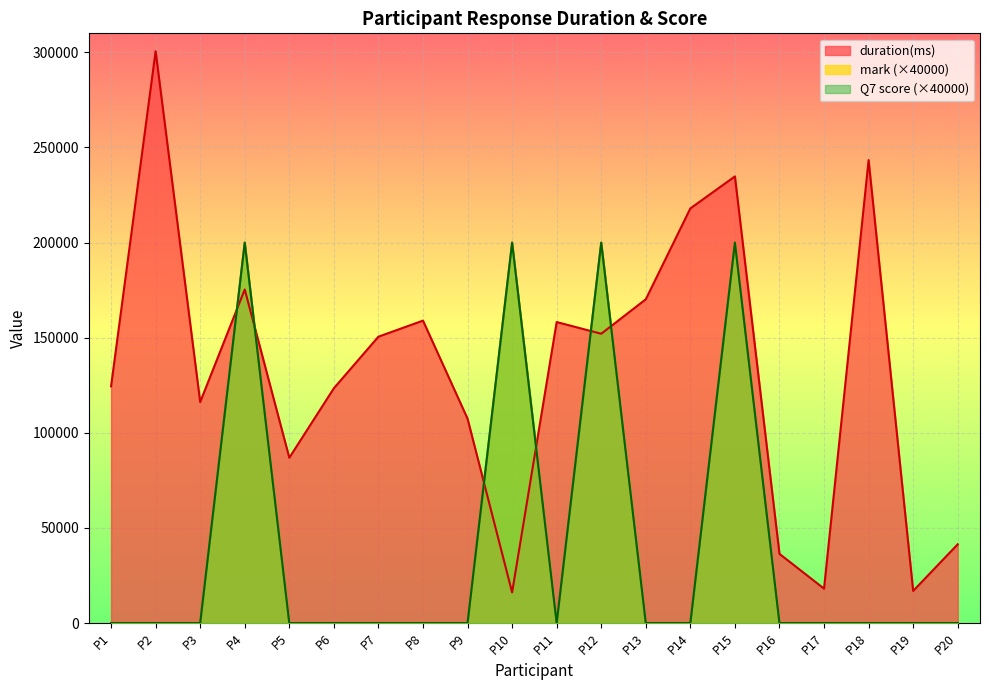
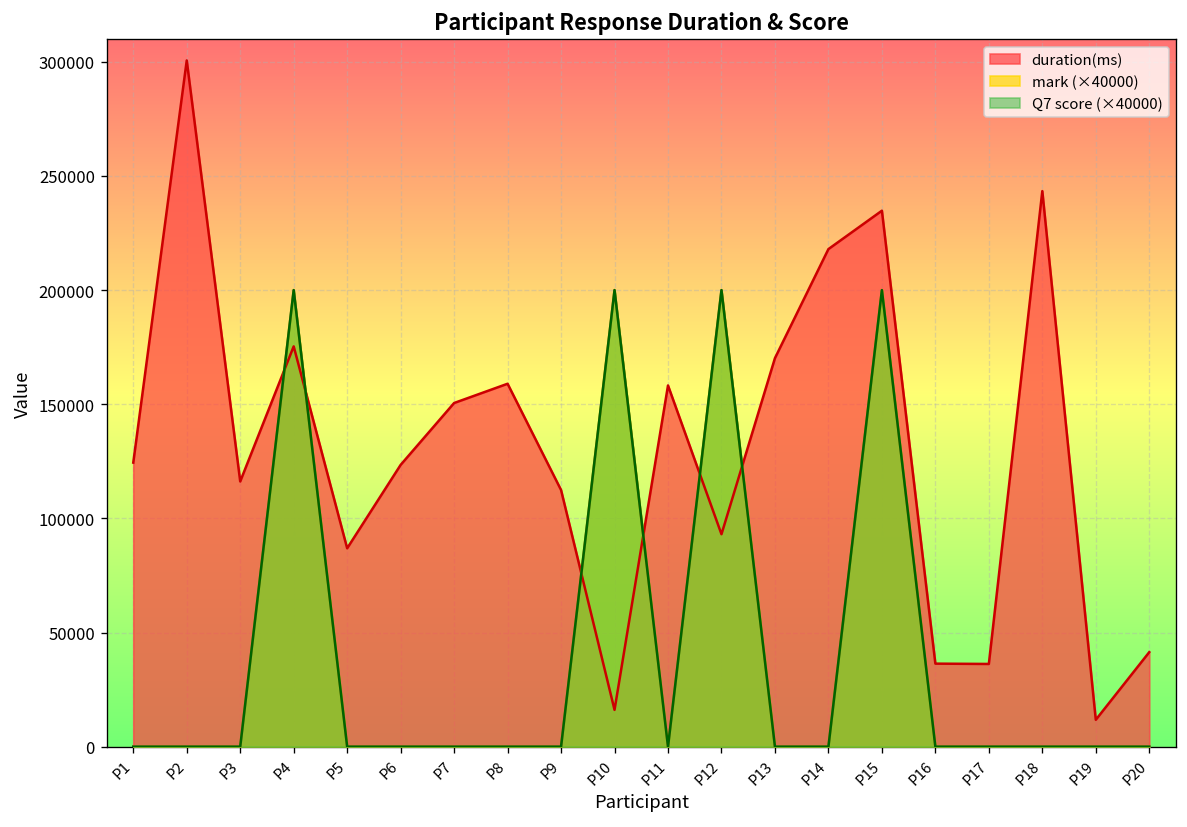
  {
    "duration(ms)": {
      "P1": 124000,
      "P2": 301000,
      "P3": 116000,
      "P4": 175000,
      "P5": 87000,
      "P6": 123000,
      "P7": 151000,
      "P8": 159000,
-     "P9": 107000,
+     "P9": 112000,
      "P10": 16000,
      "P11": 158000,
-     "P12": 152000,
+     "P12": 93000,
      "P13": 170000,
      "P14": 218000,
      "P15": 235000,
      "P16": 36000,
-     "P17": 18000,
+     "P17": 36000,
      "P18": 243000,
-     "P19": 17000,
+     "P19": 12000,
      "P20": 41000
    },
    "Q7 score (×40000)": {
      "P1": 0,
      "P2": 0,
      "P3": 0,
      "P4": 200000,
      "P5": 0,
      "P6": 0,
      "P7": 0,
      "P8": 0,
      "P9": 0,
      "P10": 200000,
      "P11": 0,
      "P12": 200000,
      "P13": 0,
      "P14": 0,
      "P15": 200000,
      "P16": 0,
      "P17": 0,
      "P18": 0,
      "P19": 0,
      "P20": 0
    }
  }
